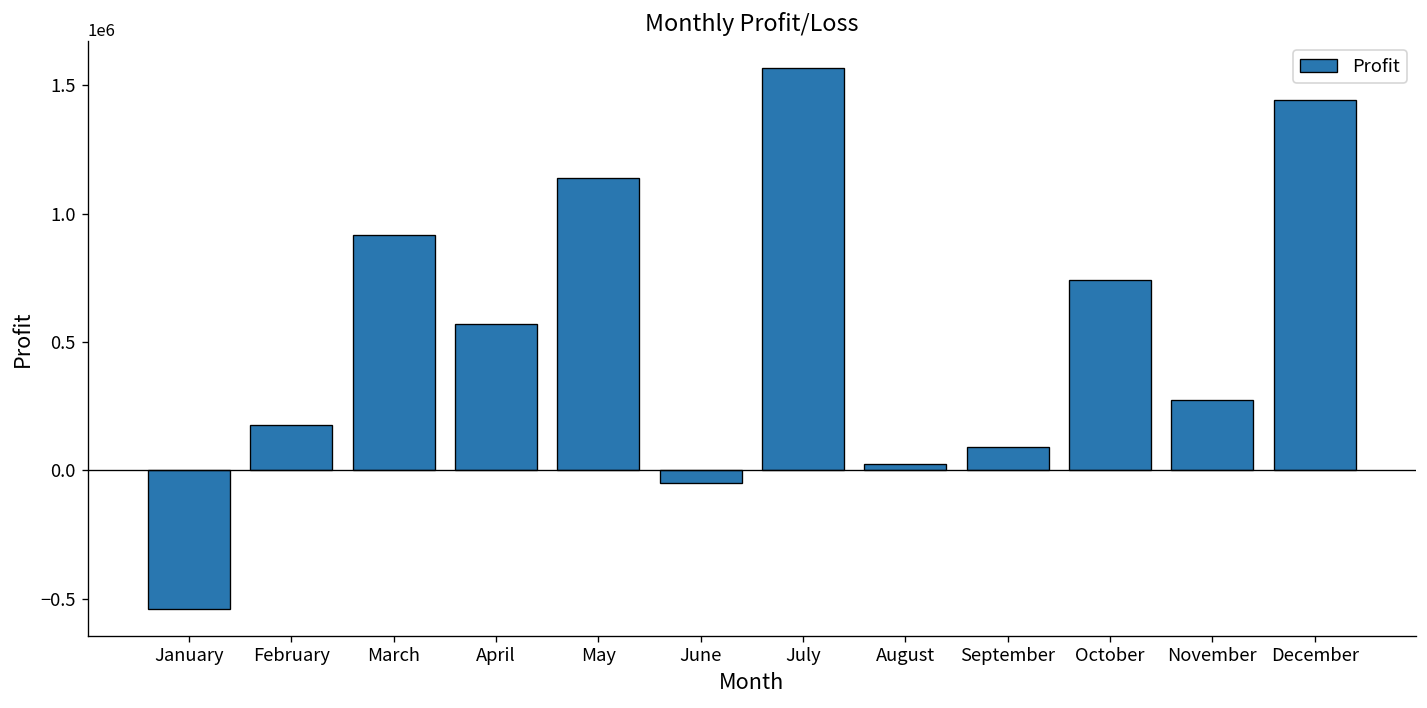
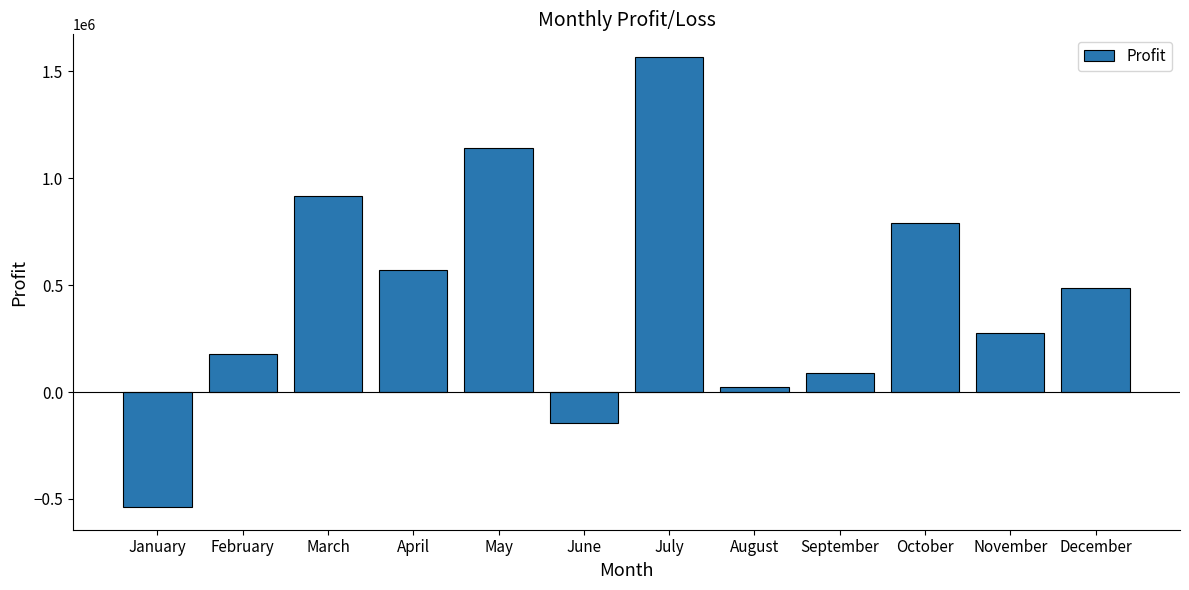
  {
    "January": -540000,
    "February": 180000,
    "March": 920000,
    "April": 570000,
    "May": 1140000,
-   "June": -50000,
+   "June": -150000,
    "July": 1570000,
    "August": 20000,
    "September": 90000,
-   "October": 740000,
+   "October": 790000,
    "November": 270000,
-   "December": 1440000
+   "December": 490000
  }
